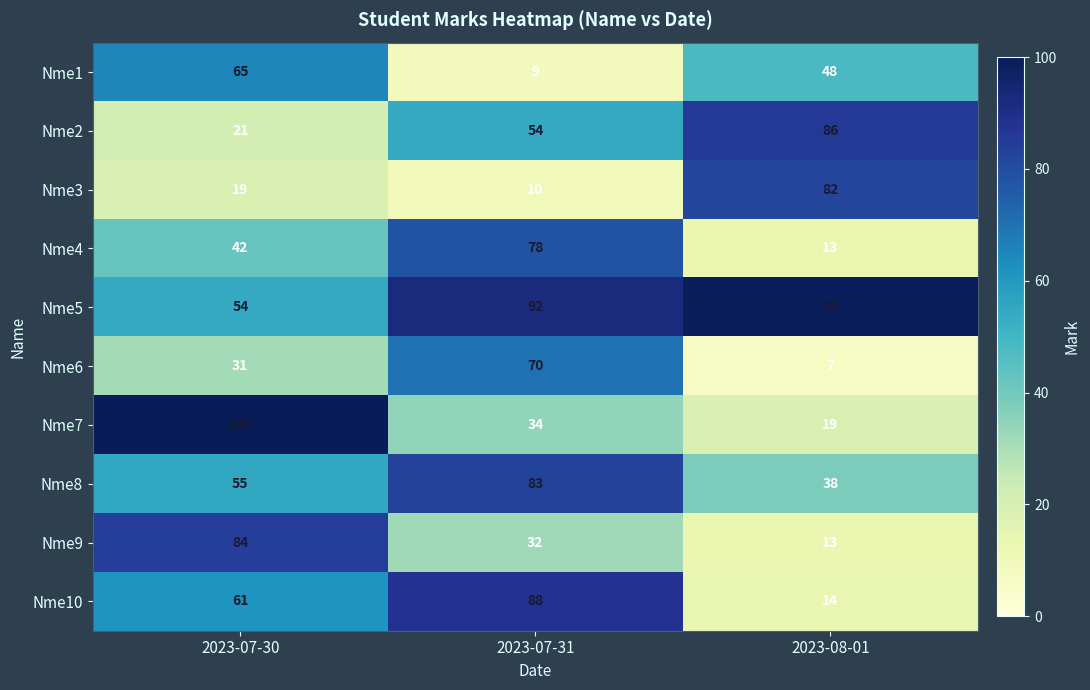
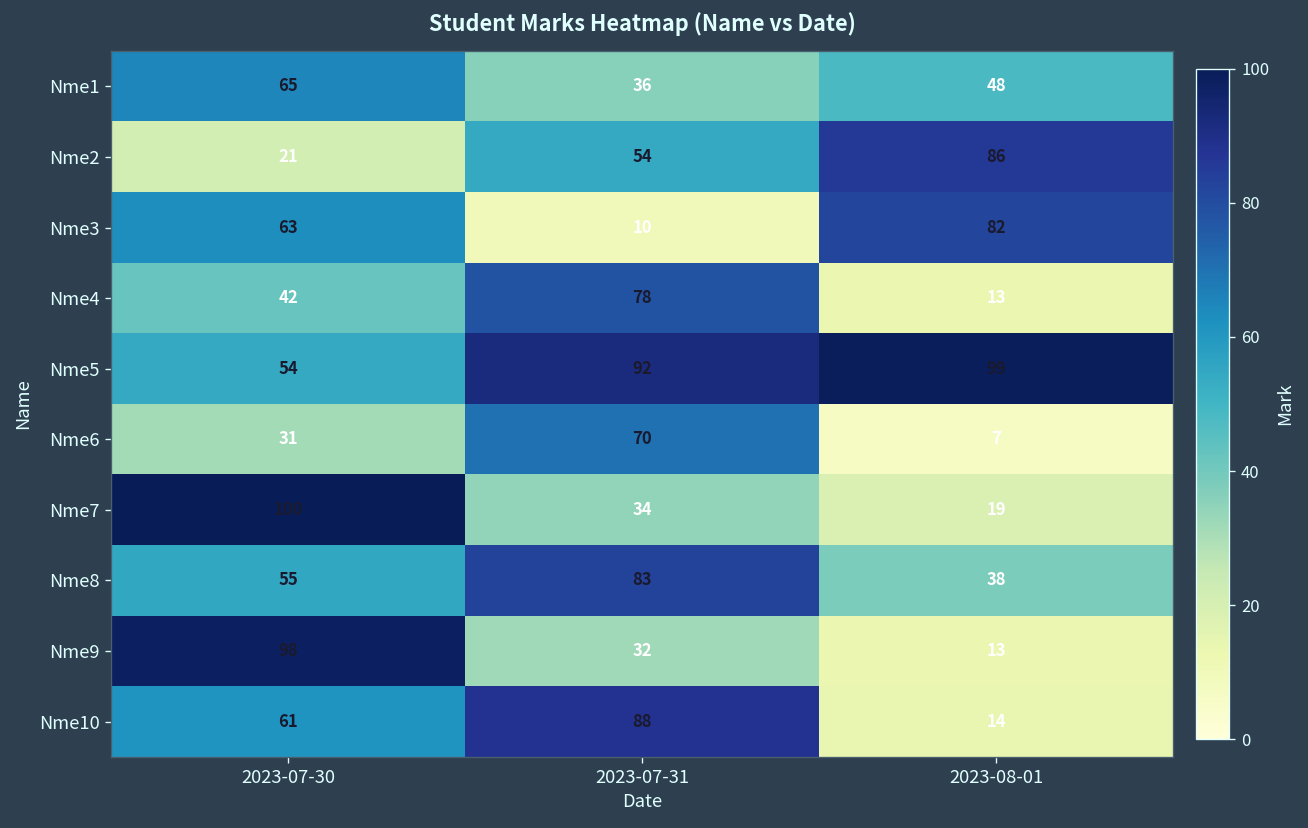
  {
    "Nme1": {
      "2023-07-30": 65,
-     "2023-07-31": 9,
+     "2023-07-31": 36,
      "2023-08-01": 48
    },
    "Nme2": {
      "2023-07-30": 21,
      "2023-07-31": 54,
      "2023-08-01": 86
    },
    "Nme3": {
-     "2023-07-30": 19,
+     "2023-07-30": 63,
      "2023-07-31": 10,
      "2023-08-01": 82
    },
    "Nme4": {
      "2023-07-30": 42,
      "2023-07-31": 78,
      "2023-08-01": 13
    },
    "Nme5": {
      "2023-07-30": 54,
      "2023-07-31": 92
    },
    "Nme6": {
      "2023-07-30": 31,
      "2023-07-31": 70,
      "2023-08-01": 7
    },
    "Nme7": {
      "2023-07-31": 34,
      "2023-08-01": 19
    },
    "Nme8": {
      "2023-07-30": 55,
      "2023-07-31": 83,
      "2023-08-01": 38
    },
    "Nme9": {
-     "2023-07-30": 84,
+     "2023-07-30": 98,
      "2023-07-31": 32,
      "2023-08-01": 13
    },
    "Nme10": {
      "2023-07-30": 61,
      "2023-07-31": 88,
      "2023-08-01": 14
    }
  }
